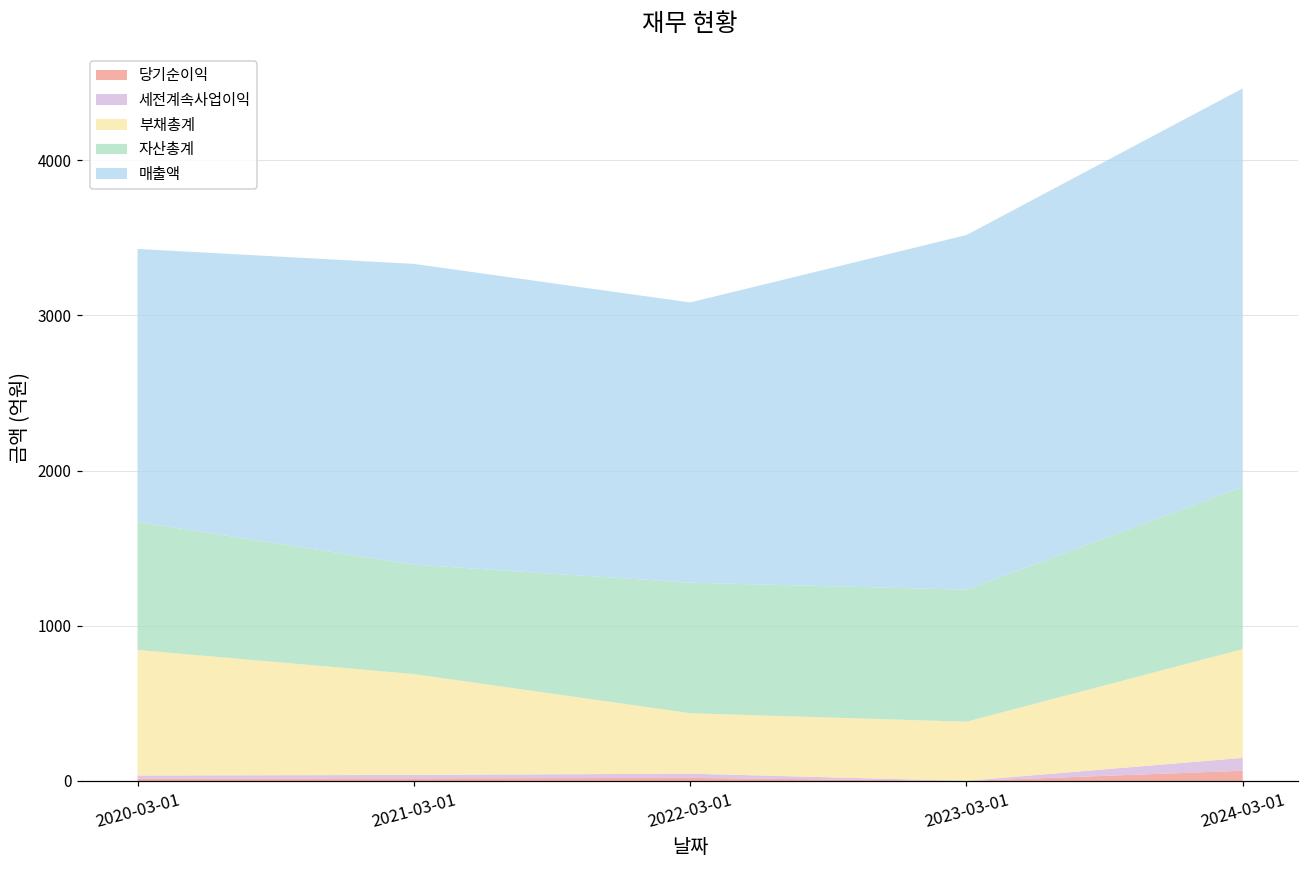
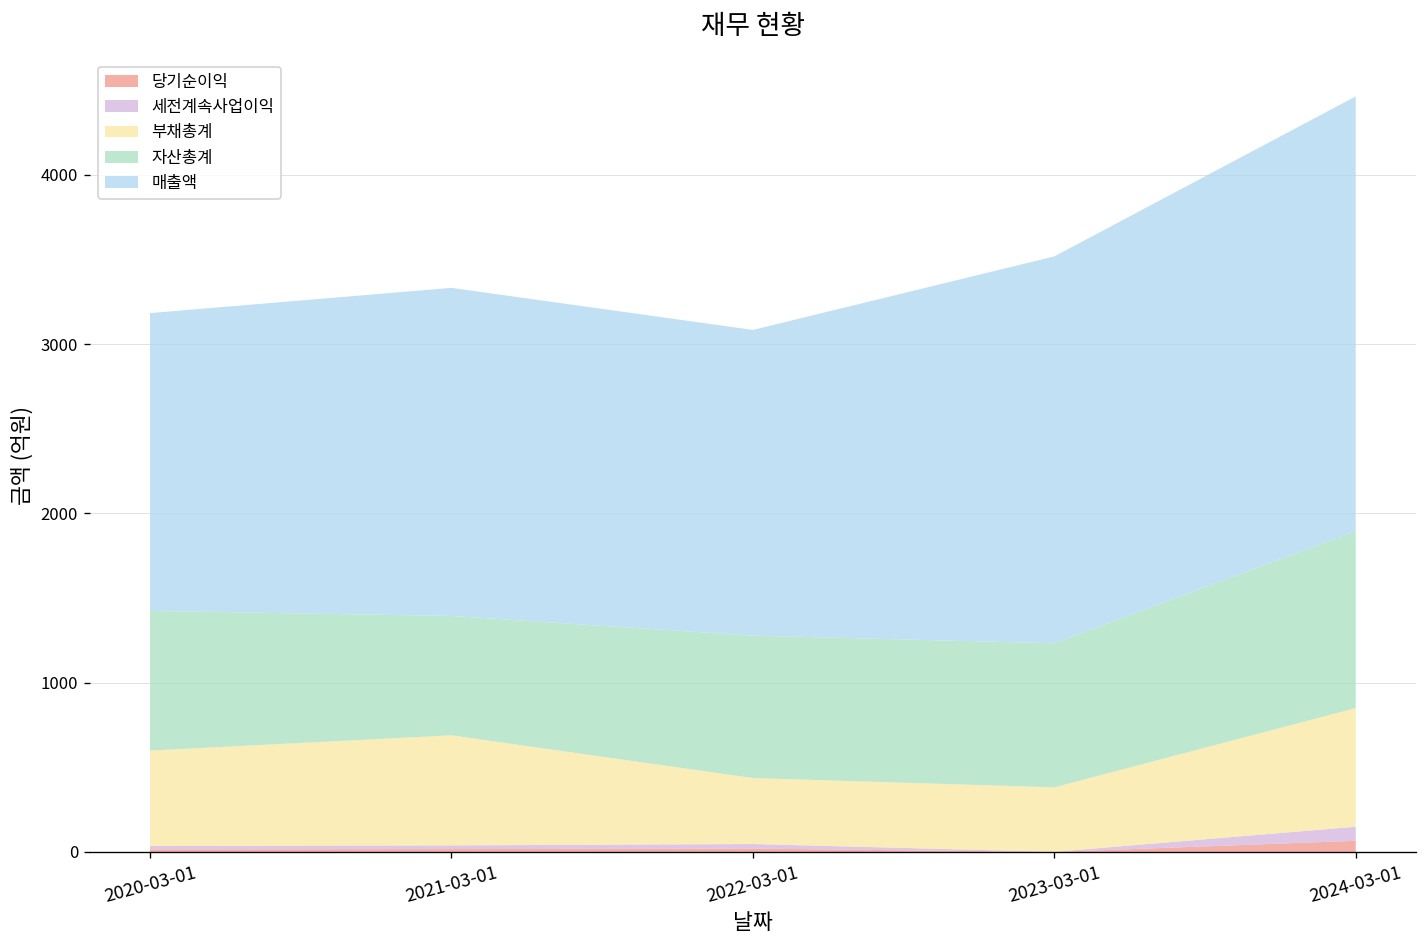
  {
    "당기순이익": {
      "2022-03-01": 20,
      "2024-03-01": 70
    },
    "부채총계": {
-     "2020-03-01": 810,
+     "2020-03-01": 560,
      "2021-03-01": 650,
      "2022-03-01": 390,
      "2023-03-01": 380,
      "2024-03-01": 700
    }
  }
